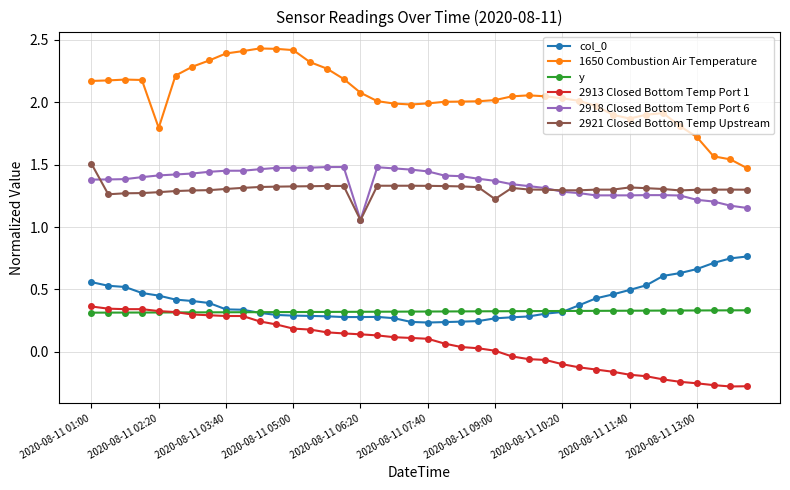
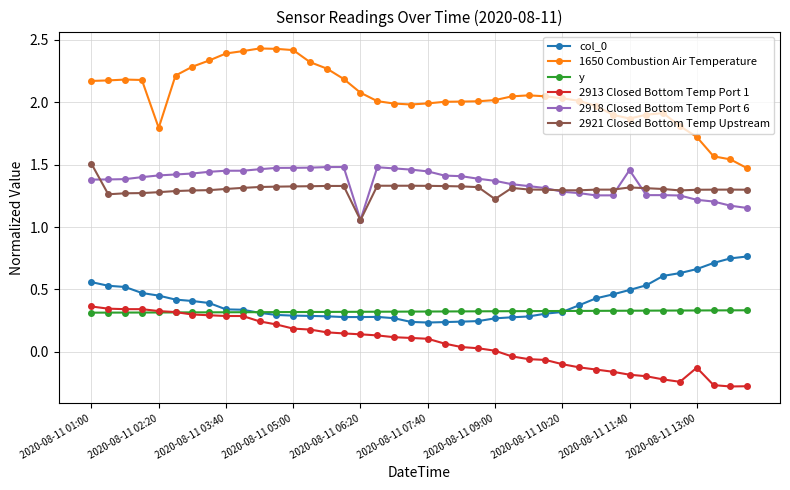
  {
    "col_0": {
      "2020-08-11 01:00": 0.56,
      "2020-08-11 02:20": 0.45,
      "2020-08-11 03:40": 0.34,
      "2020-08-11 05:00": 0.29,
      "2020-08-11 06:20": 0.28,
      "2020-08-11 07:40": 0.24,
      "2020-08-11 09:00": 0.27,
      "2020-08-11 11:40": 0.50,
      "2020-08-11 13:00": 0.66
    },
    "1650 Combustion Air Temperature": {
      "2020-08-11 01:00": 2.17,
      "2020-08-11 02:20": 1.79,
      "2020-08-11 03:40": 2.39,
      "2020-08-11 05:00": 2.42,
      "2020-08-11 06:20": 2.08,
      "2020-08-11 07:40": 1.99,
      "2020-08-11 09:00": 2.02,
      "2020-08-11 13:00": 1.72
    },
    "y": {
      "2020-08-11 01:00": 0.31,
      "2020-08-11 03:40": 0.32,
      "2020-08-11 05:00": 0.32,
      "2020-08-11 06:20": 0.32,
      "2020-08-11 07:40": 0.32,
      "2020-08-11 09:00": 0.33,
      "2020-08-11 11:40": 0.33,
      "2020-08-11 13:00": 0.33
    },
    "2913 Closed Bottom Temp Port 1": {
      "2020-08-11 01:00": 0.36,
      "2020-08-11 03:40": 0.29,
      "2020-08-11 05:00": 0.19,
      "2020-08-11 06:20": 0.14,
      "2020-08-11 07:40": 0.11,
      "2020-08-11 09:00": 0.01,
      "2020-08-11 10:20": -0.10,
      "2020-08-11 11:40": -0.18,
-     "2020-08-11 13:00": -0.25
+     "2020-08-11 13:00": -0.13
    },
    "2918 Closed Bottom Temp Port 6": {
      "2020-08-11 01:00": 1.38,
      "2020-08-11 02:20": 1.41,
      "2020-08-11 03:40": 1.45,
      "2020-08-11 05:00": 1.47,
      "2020-08-11 07:40": 1.45,
      "2020-08-11 09:00": 1.37,
-     "2020-08-11 11:40": 1.25,
+     "2020-08-11 11:40": 1.46,
      "2020-08-11 13:00": 1.22
    },
    "2921 Closed Bottom Temp Upstream": {
      "2020-08-11 01:00": 1.51,
      "2020-08-11 02:20": 1.28,
      "2020-08-11 03:40": 1.30,
      "2020-08-11 05:00": 1.33,
      "2020-08-11 07:40": 1.33,
      "2020-08-11 09:00": 1.22,
      "2020-08-11 11:40": 1.32,
      "2020-08-11 13:00": 1.30
    }
  }
